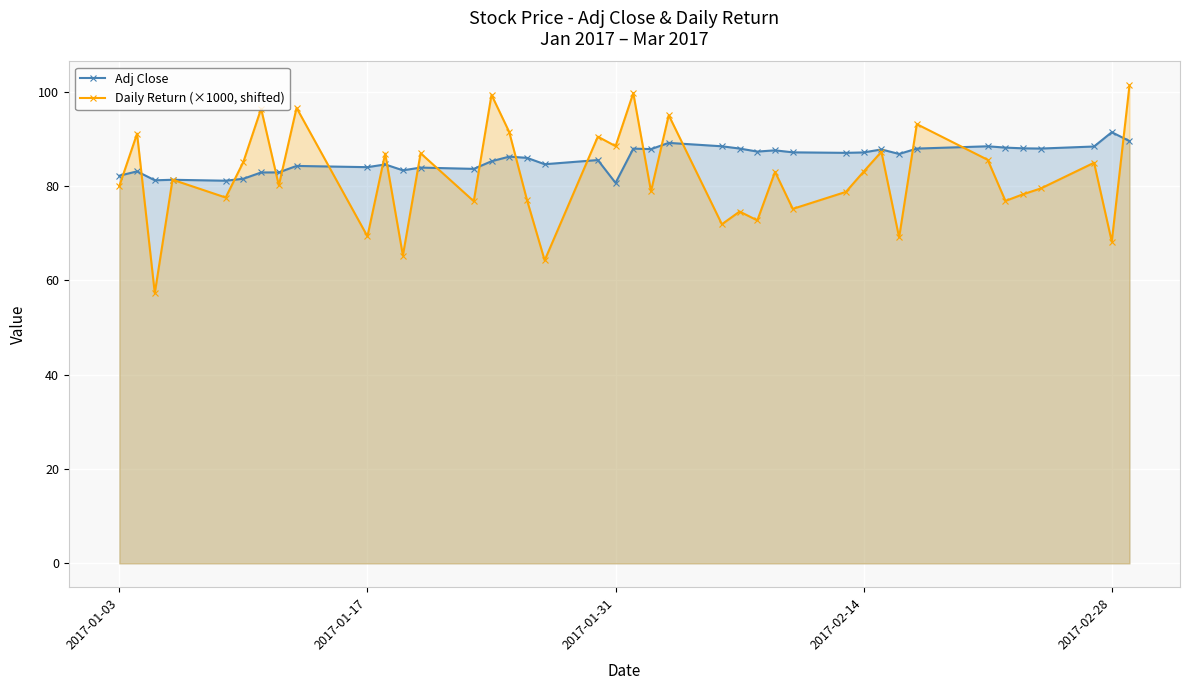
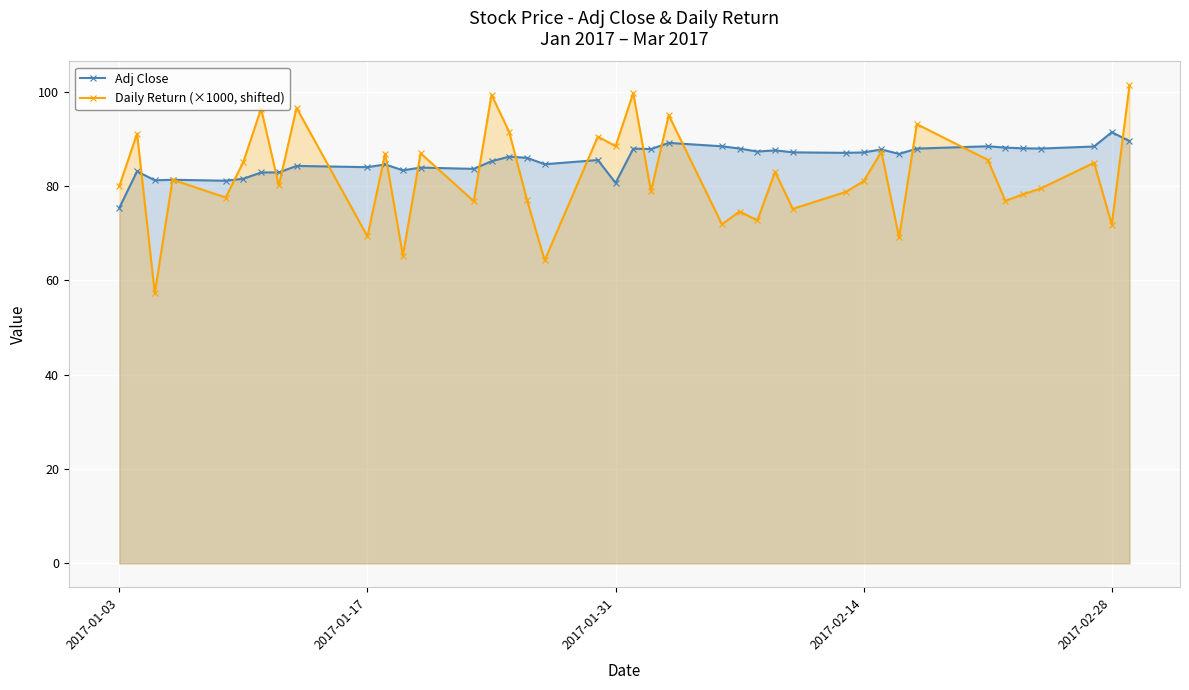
  {
    "Adj Close": {
-     "2017-01-03": 82,
+     "2017-01-03": 75,
      "2017-01-17": 84,
      "2017-01-31": 81,
      "2017-02-14": 87,
      "2017-02-28": 91
    },
    "Daily Return (×1000, shifted)": {
      "2017-01-03": 80,
      "2017-01-17": 69,
      "2017-01-31": 88,
-     "2017-02-14": 83,
-     "2017-02-28": 68
+     "2017-02-14": 81,
+     "2017-02-28": 72
    }
  }
